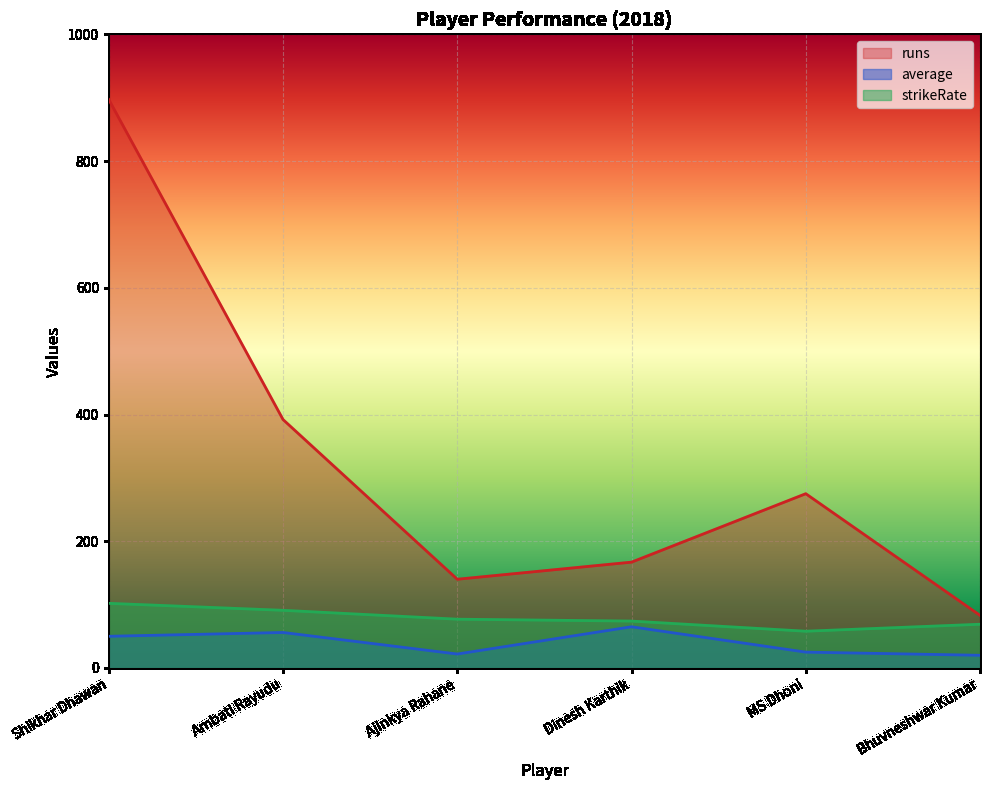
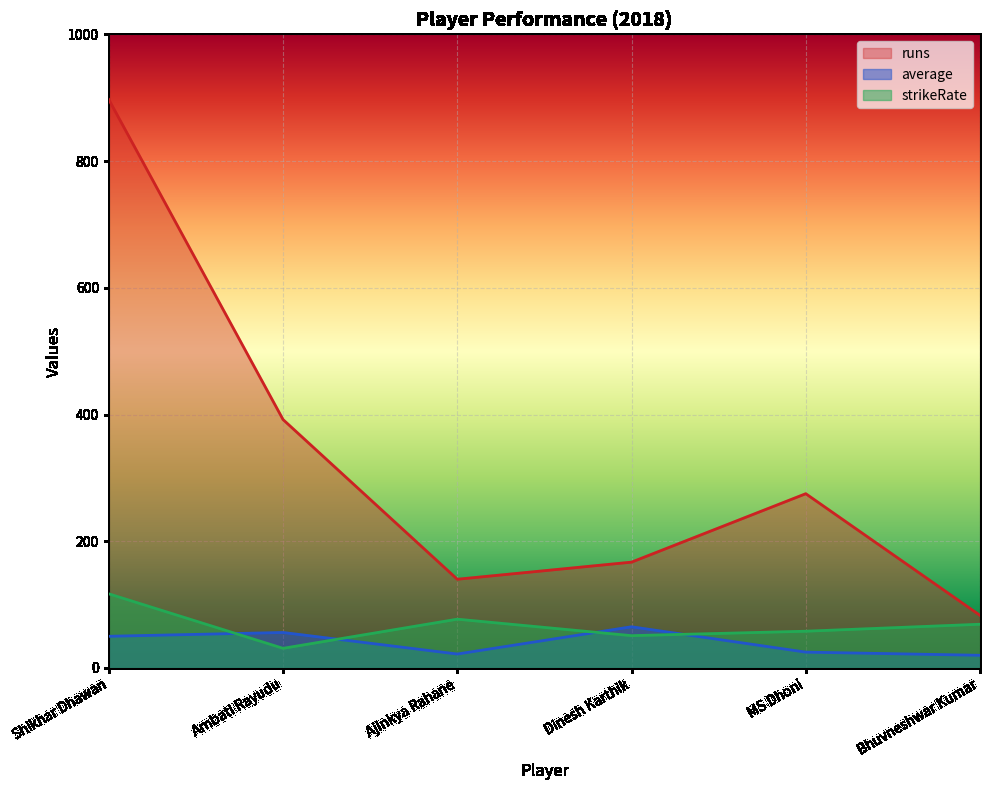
  {
    "runs": {
      "Shikhar Dhawan": 900,
      "Ambati Rayudu": 390,
      "Ajinkya Rahane": 140,
      "Dinesh Karthik": 170,
      "MS Dhoni": 280,
      "Bhuvneshwar Kumar": 80
    },
    "average": {
      "Shikhar Dhawan": 50,
      "Ambati Rayudu": 60,
      "Ajinkya Rahane": 20,
      "Dinesh Karthik": 70,
      "MS Dhoni": 30,
      "Bhuvneshwar Kumar": 20
    },
    "strikeRate": {
-     "Shikhar Dhawan": 100,
-     "Ambati Rayudu": 90,
+     "Shikhar Dhawan": 120,
+     "Ambati Rayudu": 30,
      "Ajinkya Rahane": 80,
-     "Dinesh Karthik": 70,
+     "Dinesh Karthik": 50,
      "MS Dhoni": 60,
      "Bhuvneshwar Kumar": 70
    }
  }
